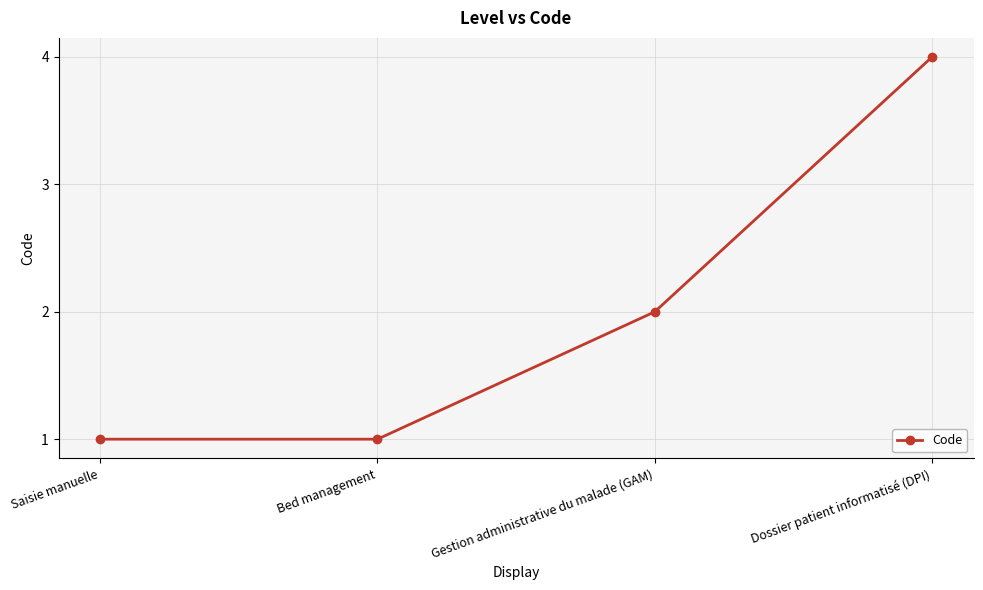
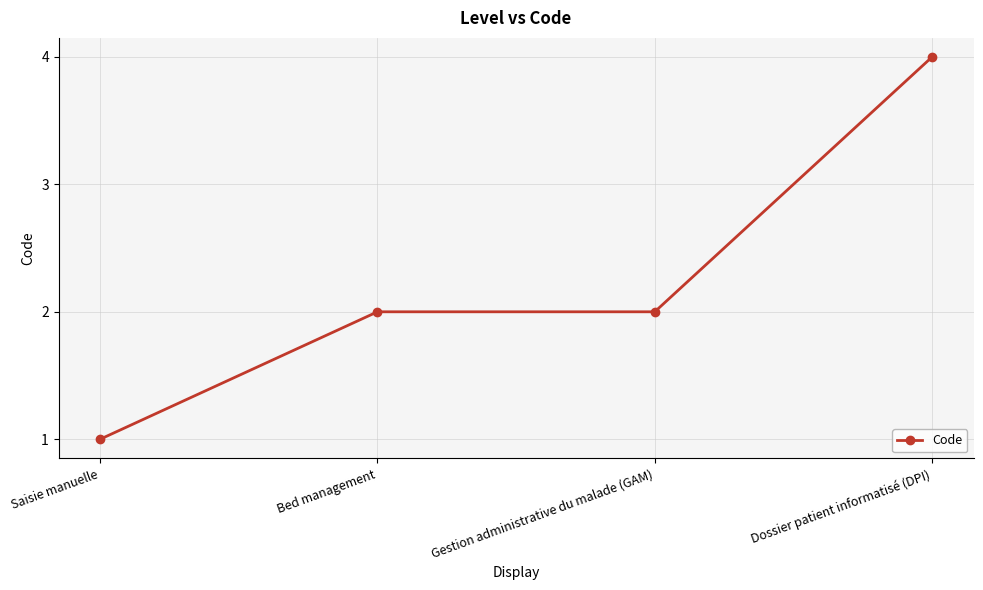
  {
    "Saisie manuelle": 1,
-   "Bed management": 1,
+   "Bed management": 2,
    "Gestion administrative du malade (GAM)": 2,
    "Dossier patient informatisé (DPI)": 4
  }
